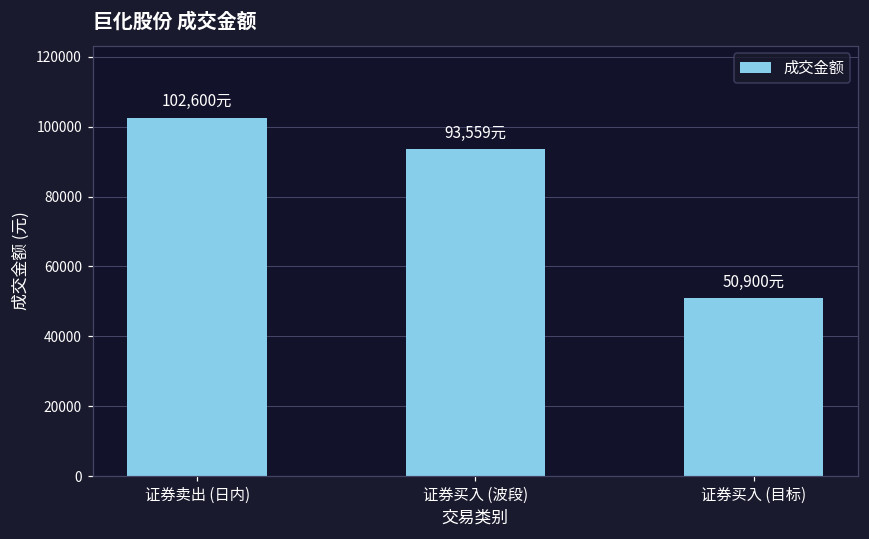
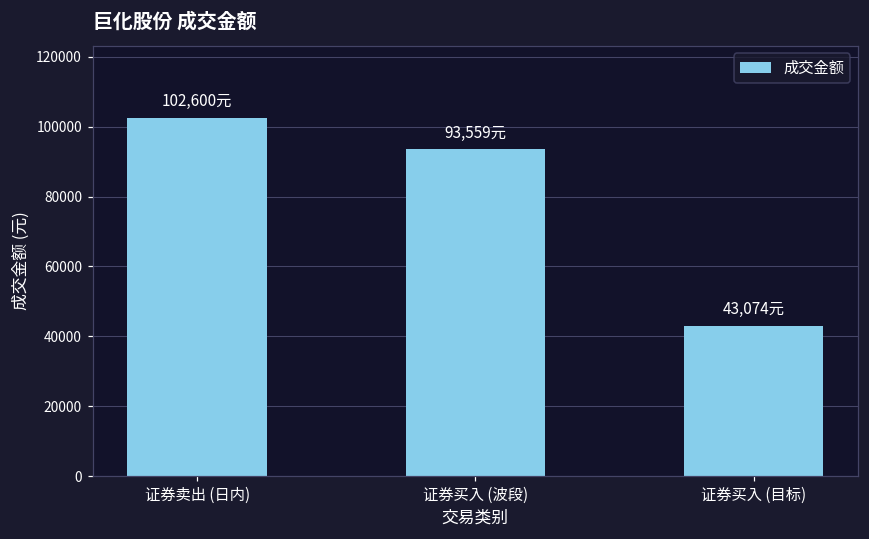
  {
    "证券卖出 (日内)": "102,600元",
    "证券买入 (波段)": "93,559元",
-   "证券买入 (目标)": "50,900元"
+   "证券买入 (目标)": "43,074元"
  }
